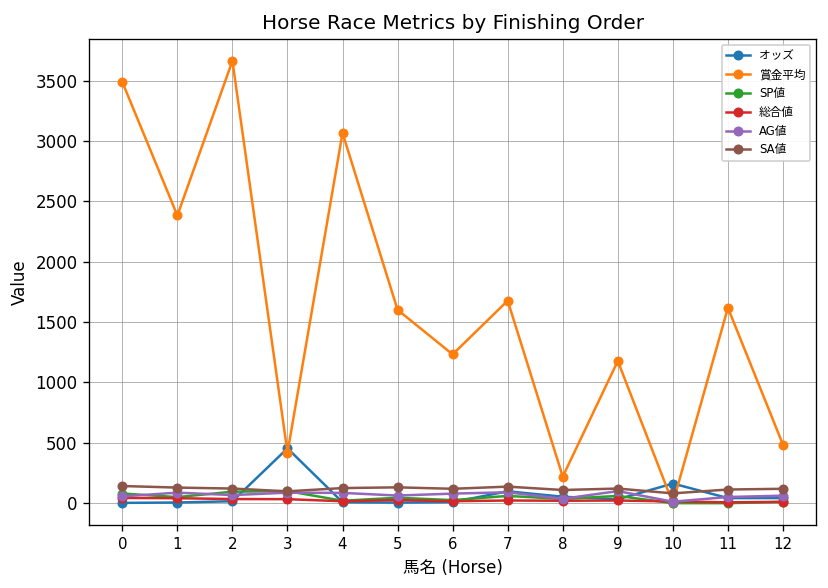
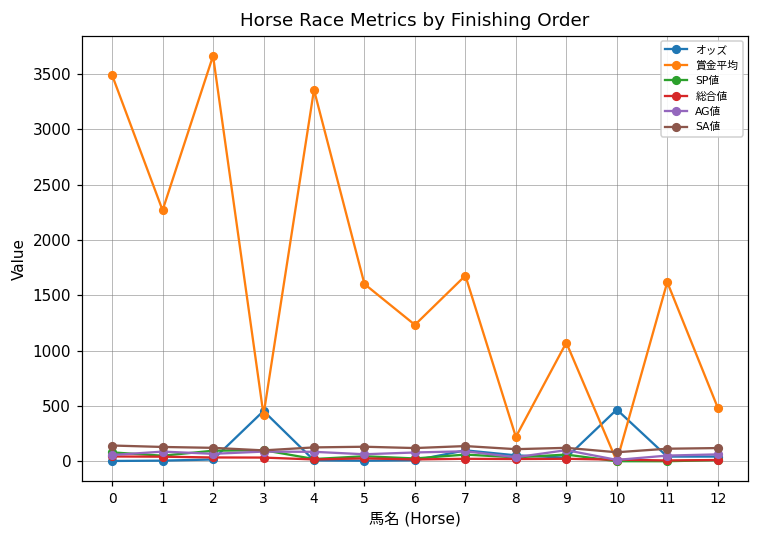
  {
    "オッズ": {
      "0": 0,
      "1": 10,
      "3": 450,
-     "10": 160
+     "10": 470
    },
    "賞金平均": {
      "0": 3490,
-     "1": 2380,
+     "1": 2270,
      "2": 3670,
      "3": 420,
-     "4": 3070,
+     "4": 3360,
      "5": 1600,
      "6": 1230,
      "7": 1680,
      "8": 220,
-     "9": 1180,
+     "9": 1070,
      "11": 1620,
      "12": 490
    },
    "SP値": {
      "2": 100,
      "7": 60,
      "9": 60
    },
    "総合値": {
      "3": 30,
      "7": 20
    },
    "AG値": {
      "1": 90,
      "2": 70,
      "4": 90,
      "6": 80
    },
    "SA値": {
      "0": 140,
      "1": 130,
      "2": 120,
      "4": 130,
      "5": 130,
      "6": 120,
      "7": 140,
      "8": 110,
      "10": 80,
      "11": 110,
      "12": 120
    }
  }
